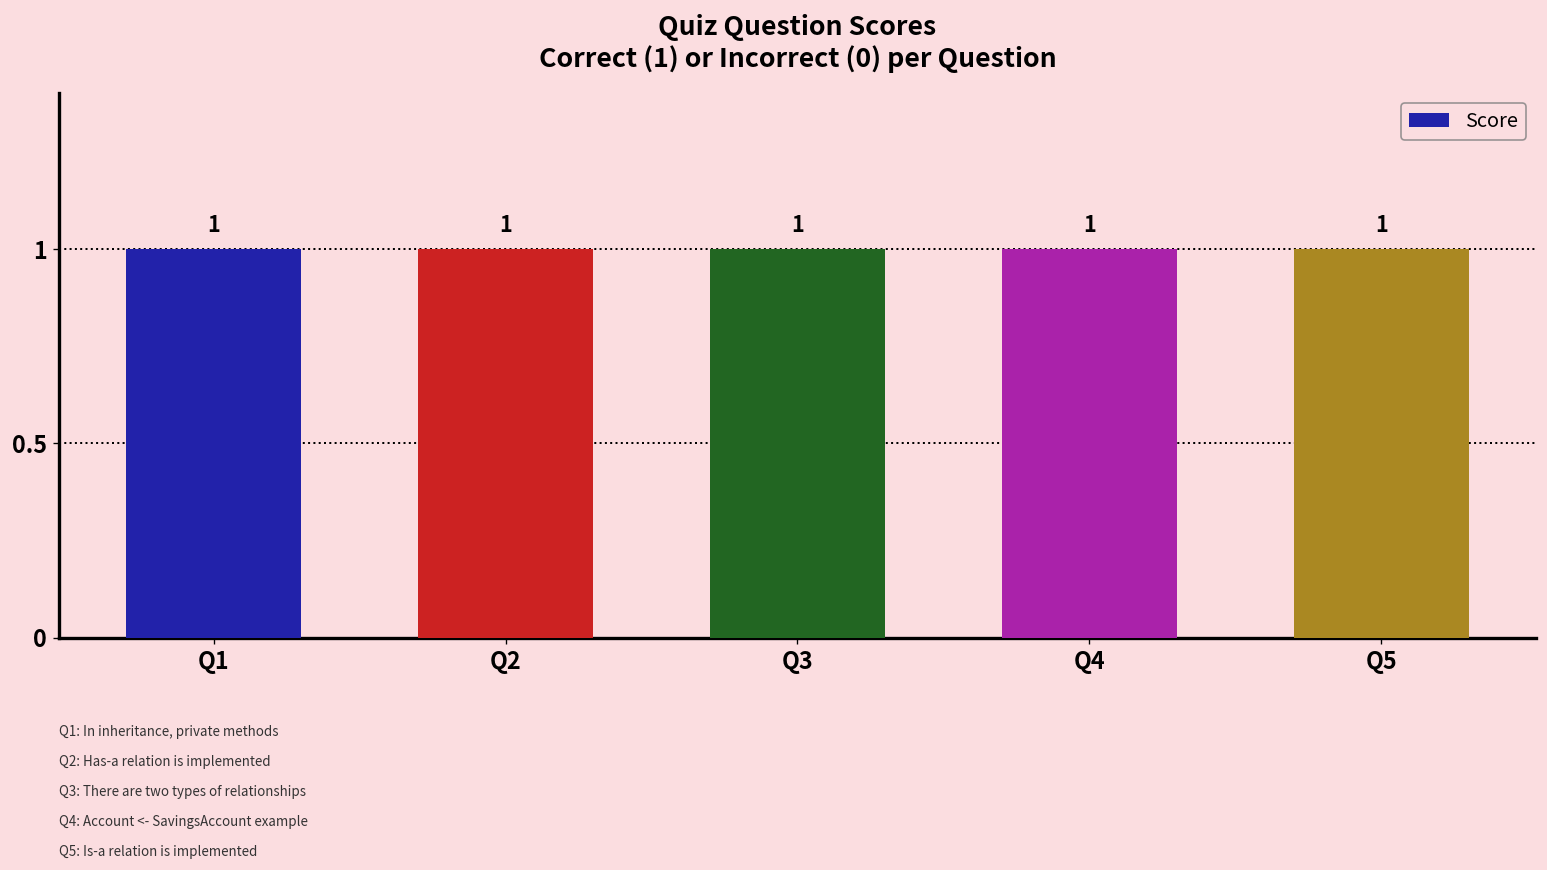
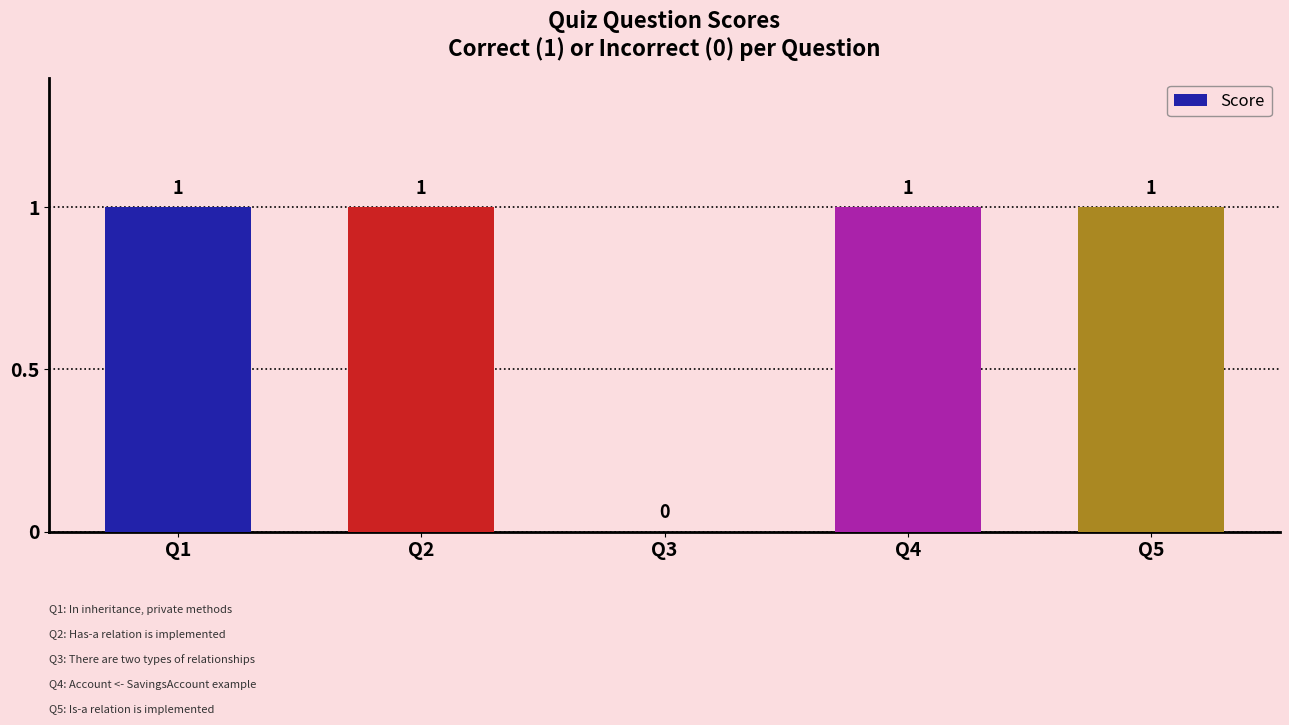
  {
    "Q1": 1,
    "Q2": 1,
-   "Q3": 1,
+   "Q3": 0,
    "Q4": 1,
    "Q5": 1
  }
